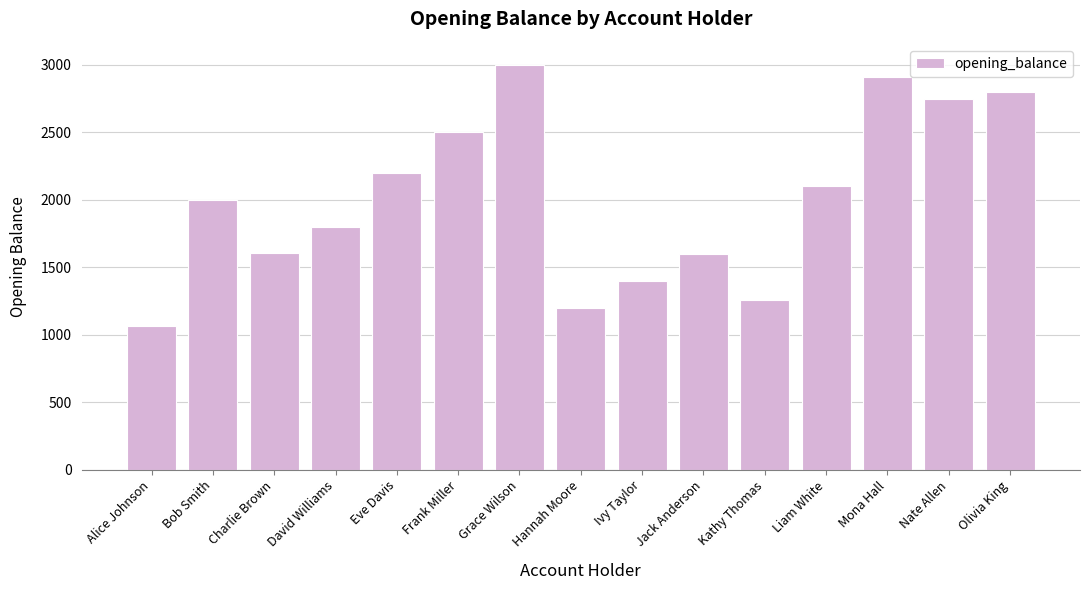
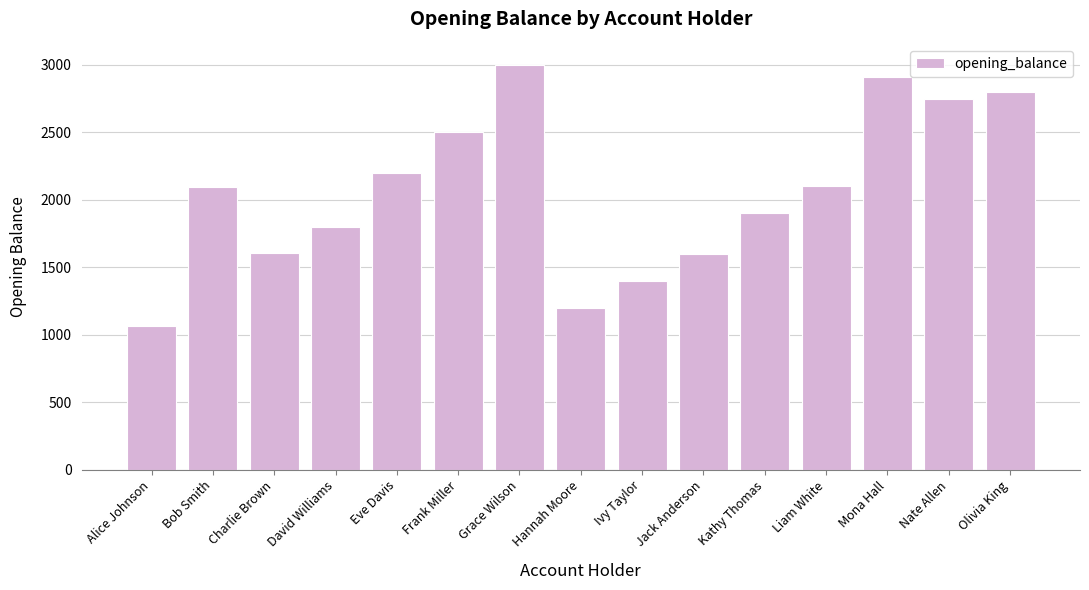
  {
    "Alice Johnson": 1070,
-   "Bob Smith": 2000,
+   "Bob Smith": 2100,
    "Charlie Brown": 1600,
    "David Williams": 1800,
    "Eve Davis": 2200,
    "Frank Miller": 2500,
    "Grace Wilson": 3000,
    "Hannah Moore": 1200,
    "Ivy Taylor": 1400,
    "Jack Anderson": 1600,
-   "Kathy Thomas": 1260,
+   "Kathy Thomas": 1900,
    "Liam White": 2100,
    "Mona Hall": 2910,
    "Nate Allen": 2750,
    "Olivia King": 2800
  }
